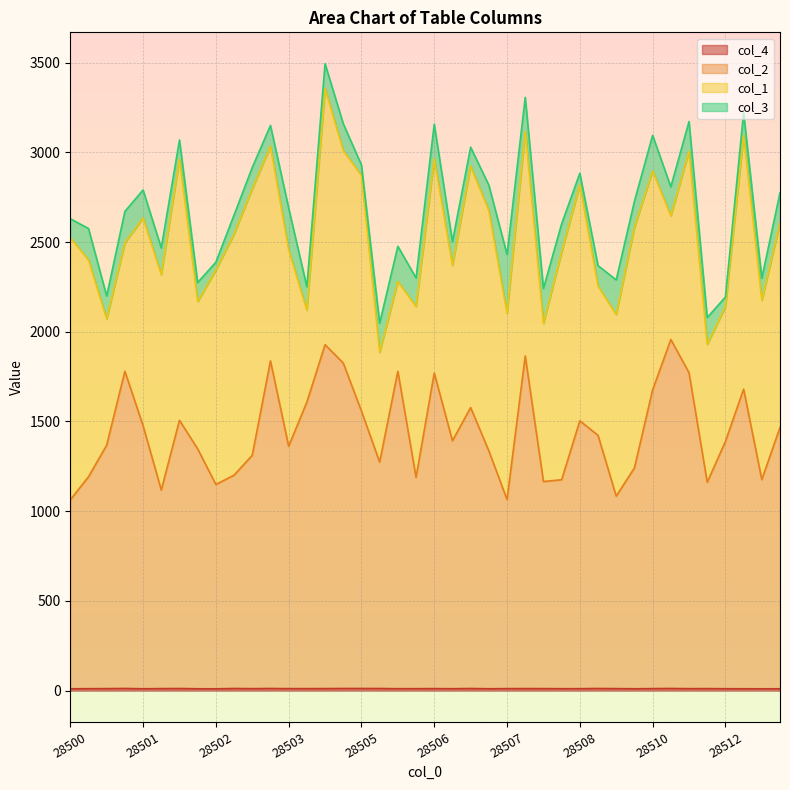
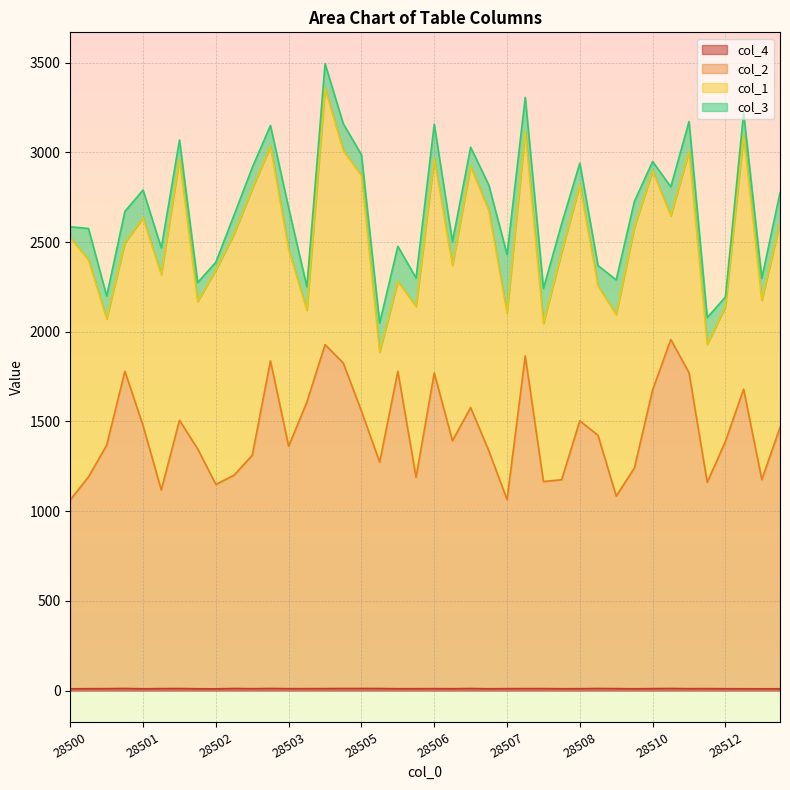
  {
    "col_4": {
      "28500": 10,
      "28501": 10,
      "28502": 10,
      "28503": 10,
      "28505": 10,
      "28506": 10,
      "28507": 10,
      "28508": 10,
      "28510": 10,
      "28512": 10
    },
    "col_3": {
-     "28500": 110,
+     "28500": 60,
      "28501": 160,
      "28502": 40,
      "28503": 230,
-     "28505": 60,
+     "28505": 120,
      "28506": 190,
      "28507": 330,
-     "28508": 70,
-     "28510": 200,
+     "28508": 120,
+     "28510": 50,
      "28512": 50
    }
  }
